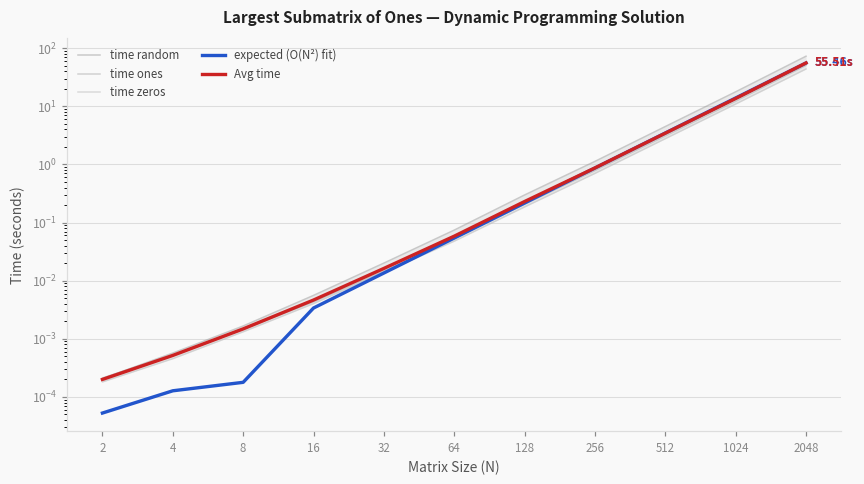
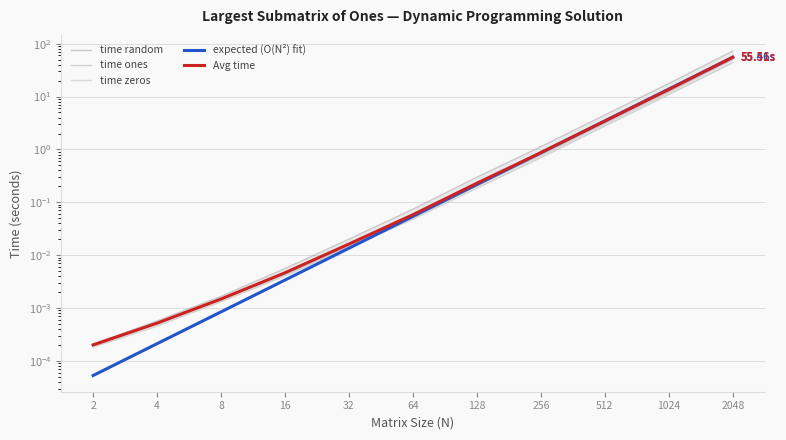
  {
    "expected (O(N²) fit)": {
      "2": 0.00005,
-     "4": 0.00013,
-     "8": 0.00018,
+     "4": 0.00021,
+     "8": 0.0008,
      "16": 0.003
    }
  }
